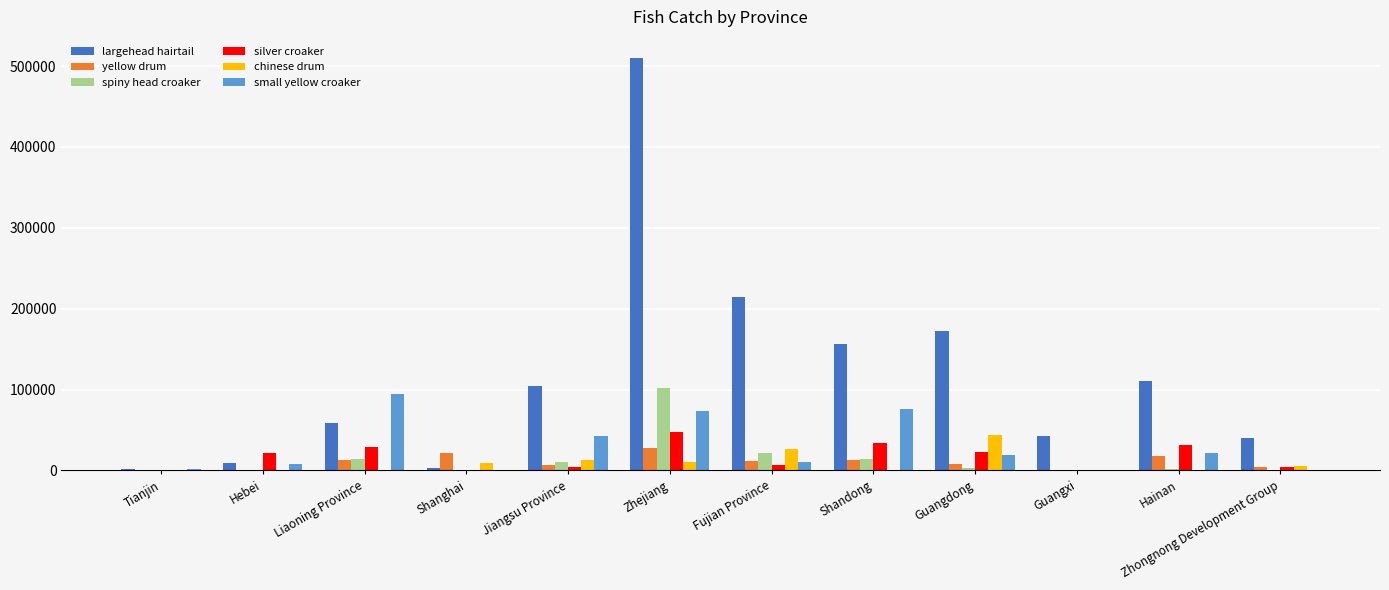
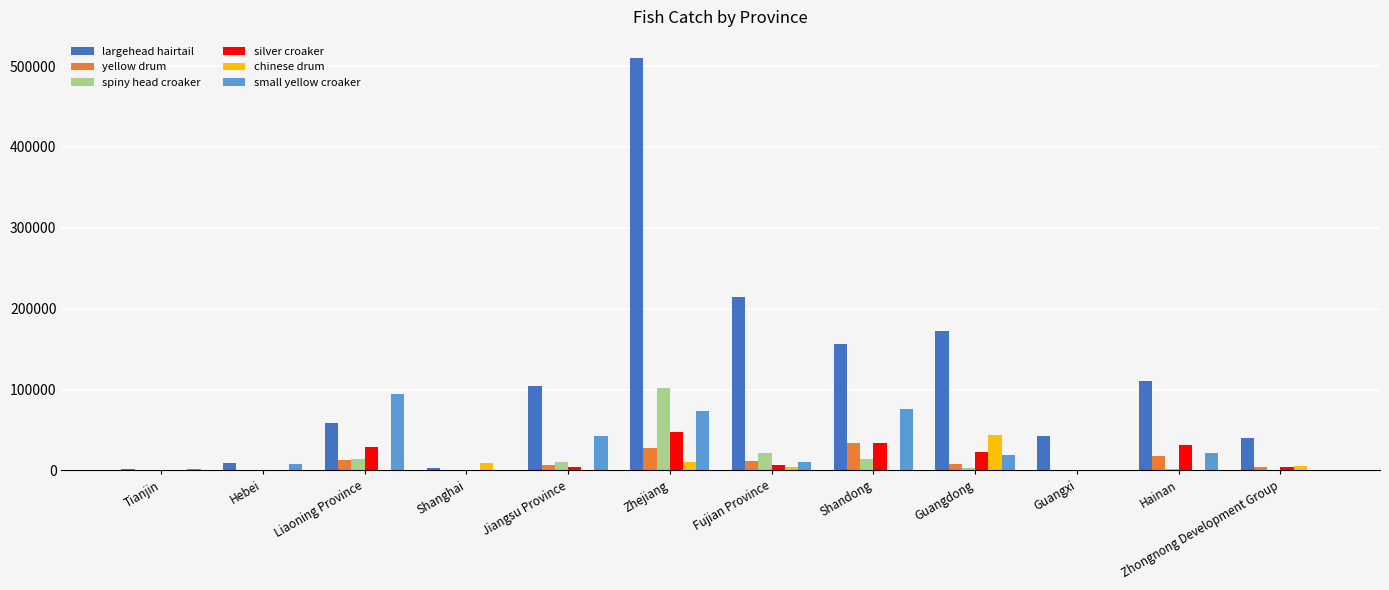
  {
    "yellow drum": {
      "Tianjin": 0,
      "Liaoning Province": 10000,
-     "Shanghai": 20000,
+     "Shanghai": 0,
      "Jiangsu Province": 10000,
      "Zhejiang": 30000,
      "Fujian Province": 10000,
-     "Shandong": 10000,
+     "Shandong": 30000,
      "Guangdong": 10000,
      "Hainan": 20000,
      "Zhongnong Development Group": 0
    },
    "spiny head croaker": {
      "Liaoning Province": 10000,
      "Jiangsu Province": 10000,
      "Zhejiang": 100000,
      "Fujian Province": 20000,
      "Shandong": 10000,
      "Zhongnong Development Group": 0
    },
    "silver croaker": {
-     "Hebei": 20000,
+     "Hebei": 0,
      "Liaoning Province": 30000,
      "Shanghai": 0,
      "Jiangsu Province": 0,
      "Zhejiang": 50000,
      "Fujian Province": 10000,
      "Shandong": 30000,
      "Guangdong": 20000,
      "Hainan": 30000,
      "Zhongnong Development Group": 0
    },
    "chinese drum": {
      "Tianjin": 0,
      "Hebei": 0,
      "Shanghai": 10000,
-     "Jiangsu Province": 10000,
+     "Jiangsu Province": 0,
      "Zhejiang": 10000,
-     "Fujian Province": 30000,
+     "Fujian Province": 0,
      "Guangdong": 40000,
      "Zhongnong Development Group": 10000
    }
  }
